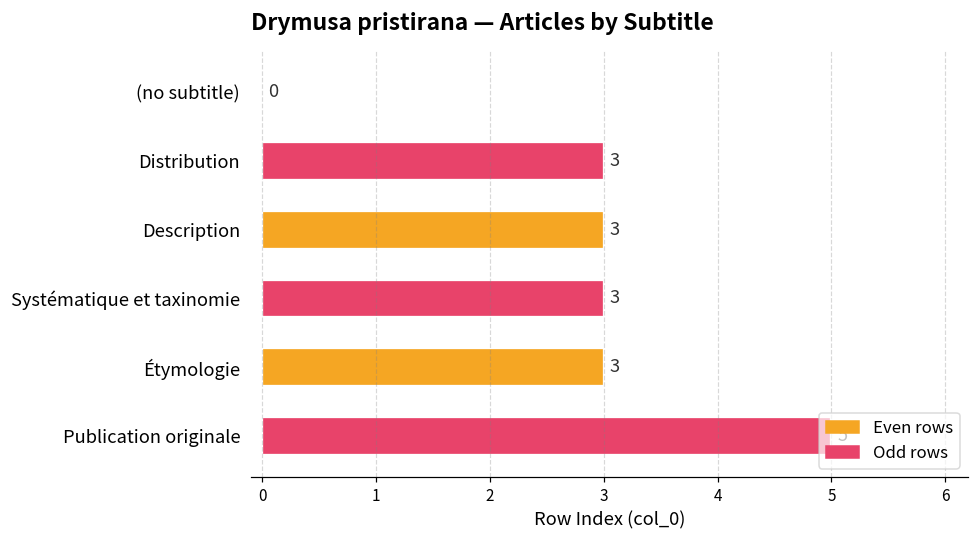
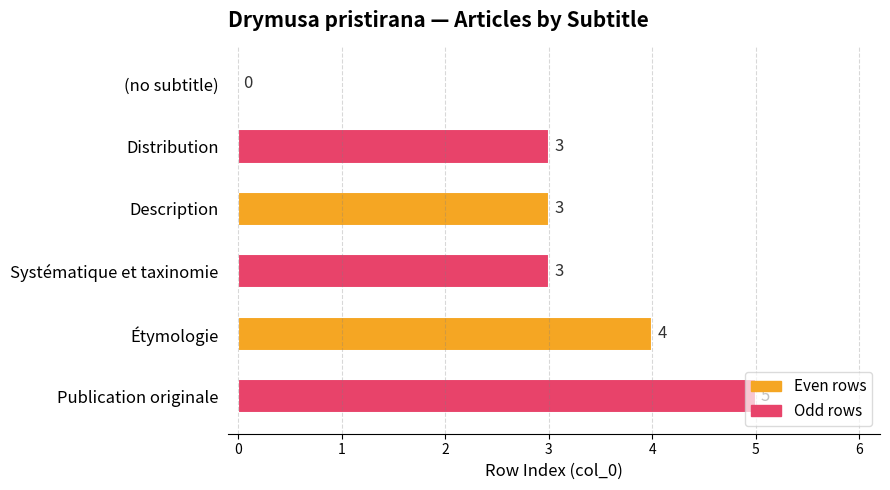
  {
    "(no subtitle)": 0,
    "Distribution": 3,
    "Description": 3,
    "Systématique et taxinomie": 3,
-   "Étymologie": 3
+   "Étymologie": 4
  }
